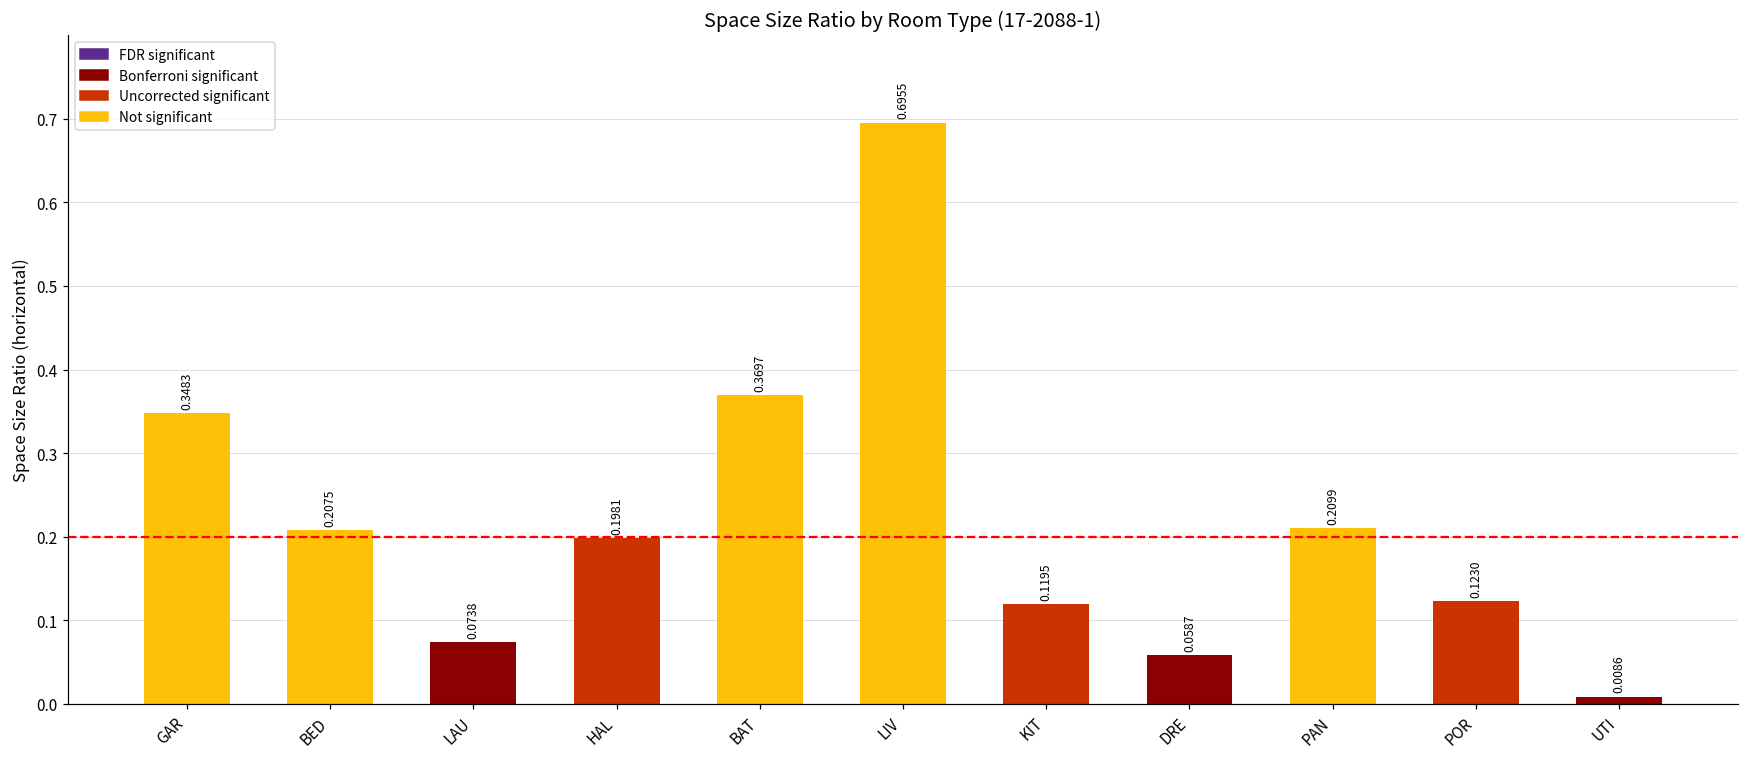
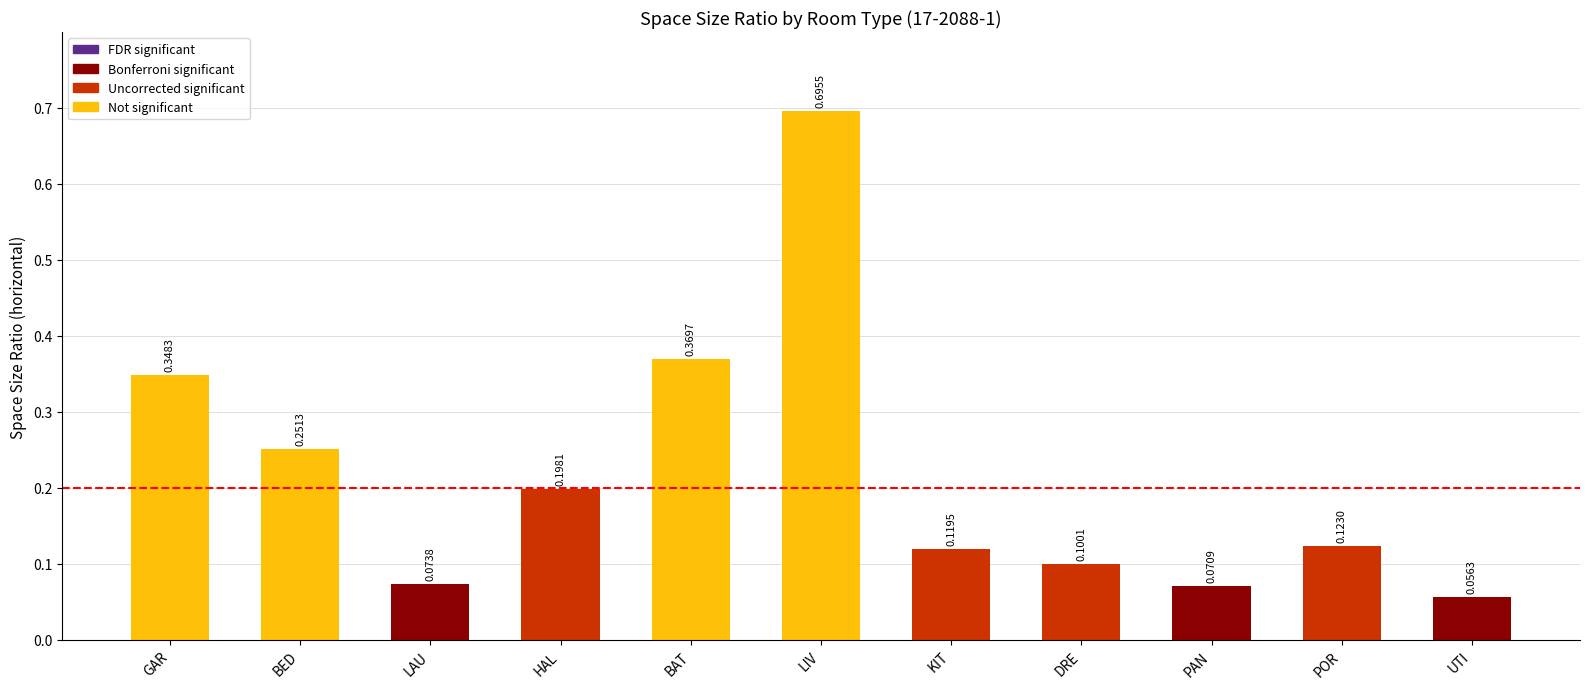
  {
    "GAR": 0.3483,
-   "BED": 0.2075,
+   "BED": 0.2513,
    "LAU": 0.0738,
    "HAL": 0.1981,
    "BAT": 0.3697,
    "LIV": 0.6955,
    "KIT": 0.1195,
-   "DRE": 0.0587,
-   "PAN": 0.2099,
+   "DRE": 0.1001,
+   "PAN": 0.0709,
    "POR": 0.1230,
-   "UTI": 0.0086
+   "UTI": 0.0563
  }
